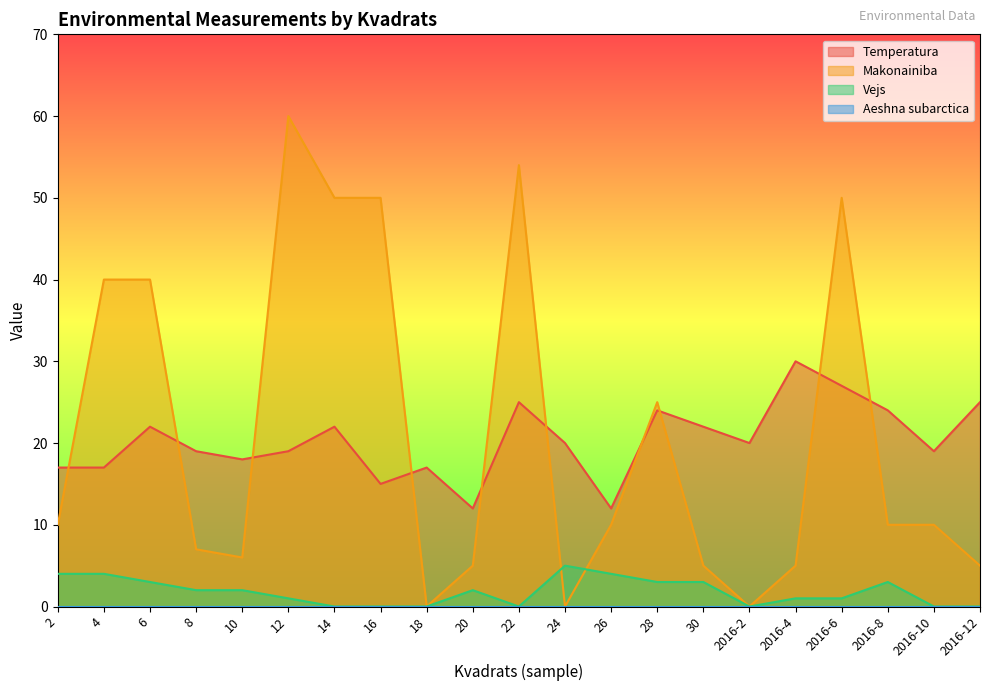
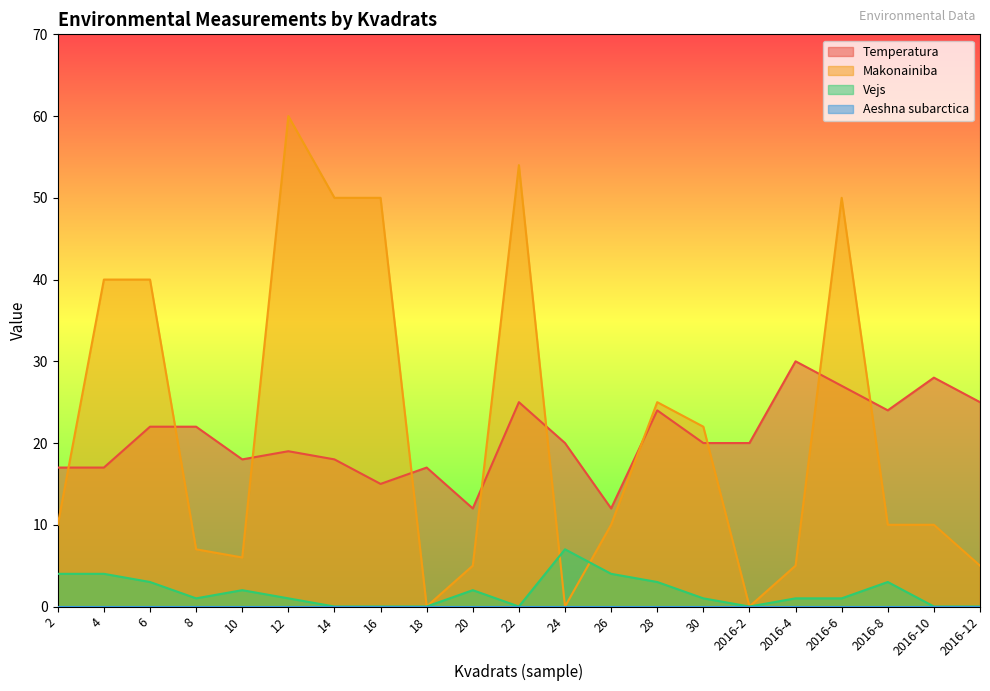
  {
    "Temperatura": {
      "2": 17,
      "4": 17,
      "6": 22,
-     "8": 19,
+     "8": 22,
      "10": 18,
      "12": 19,
-     "14": 22,
+     "14": 18,
      "16": 15,
      "18": 17,
      "20": 12,
      "22": 25,
      "24": 20,
      "26": 12,
      "28": 24,
-     "30": 22,
+     "30": 20,
      "2016-2": 20,
      "2016-4": 30,
      "2016-6": 27,
      "2016-8": 24,
-     "2016-10": 19,
+     "2016-10": 28,
      "2016-12": 25
    },
    "Makonainiba": {
      "2": 10,
      "4": 40,
      "6": 40,
      "8": 7,
      "10": 6,
      "12": 60,
      "14": 50,
      "16": 50,
      "20": 5,
      "22": 54,
      "26": 10,
      "28": 25,
-     "30": 5,
+     "30": 22,
      "2016-4": 5,
      "2016-6": 50,
      "2016-8": 10,
      "2016-10": 10,
      "2016-12": 5
    },
    "Vejs": {
      "2": 4,
      "4": 4,
      "6": 3,
-     "8": 2,
+     "8": 1,
      "10": 2,
      "12": 1,
      "20": 2,
-     "24": 5,
+     "24": 7,
      "26": 4,
      "28": 3,
-     "30": 3,
+     "30": 1,
      "2016-4": 1,
      "2016-6": 1,
      "2016-8": 3
    },
    "Aeshna subarctica": {
      "2": 0,
      "4": 0,
      "6": 0,
      "8": 0,
      "10": 0,
      "12": 0,
      "20": 0,
      "26": 0,
      "28": 0,
      "30": 0,
      "2016-4": 0,
      "2016-6": 0,
      "2016-8": 0
    }
  }
